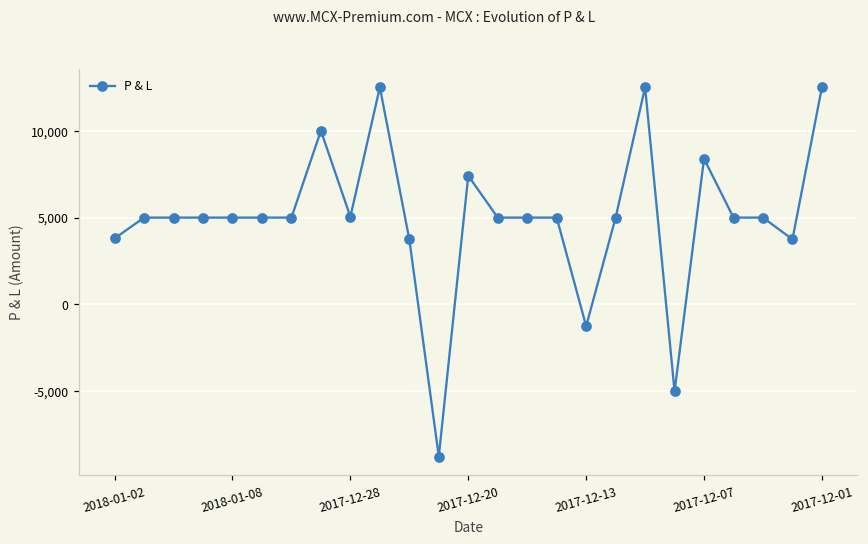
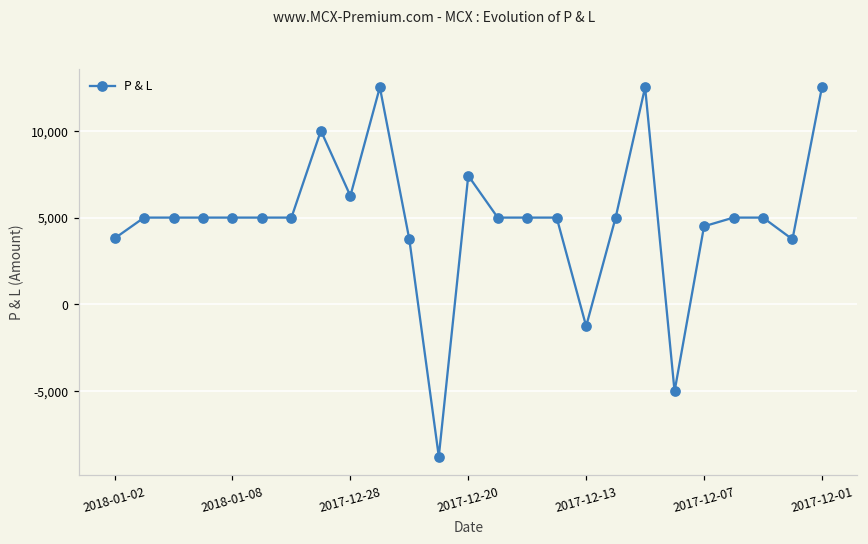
  {
    "2018-01-02": "3,800",
    "2018-01-08": "5,000",
-   "2017-12-28": "5,000",
+   "2017-12-28": "6,300",
    "2017-12-20": "7,400",
    "2017-12-13": "-1,300",
-   "2017-12-07": "8,400",
+   "2017-12-07": "4,500",
    "2017-12-01": "12,500"
  }
